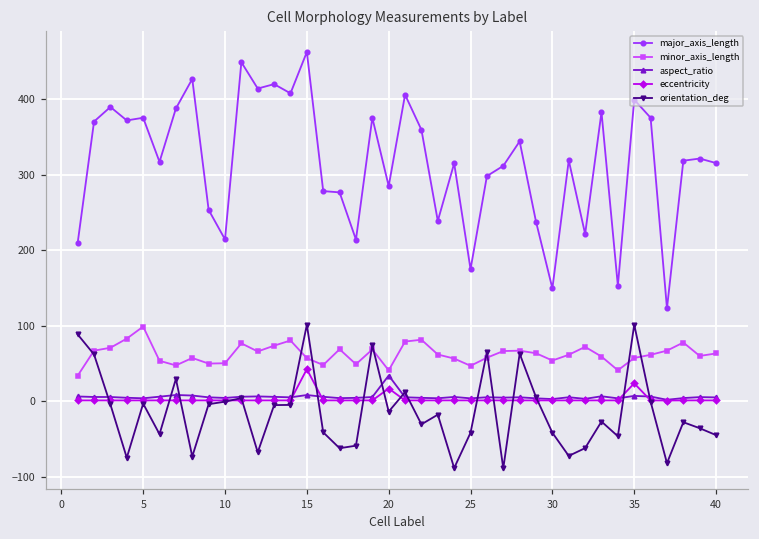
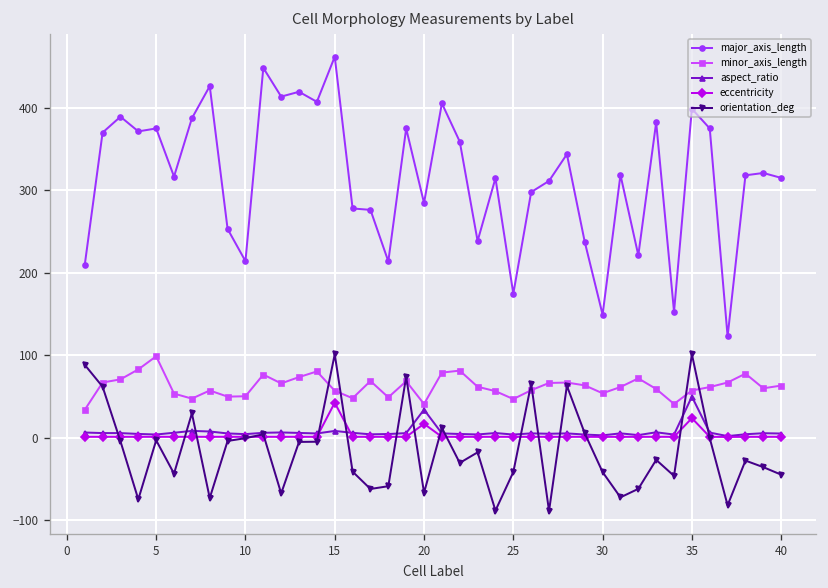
  {
    "aspect_ratio": {
      "15": 10,
      "20": 30,
-     "35": 10,
+     "35": 50,
      "40": 0
    },
    "eccentricity": {
      "15": 40,
      "20": 20,
      "35": 20,
      "40": 0
    },
    "orientation_deg": {
      "5": 0,
      "15": 100,
-     "20": -10,
+     "20": -70,
      "25": -40,
      "30": -40,
      "35": 100,
      "40": -40
    }
  }
